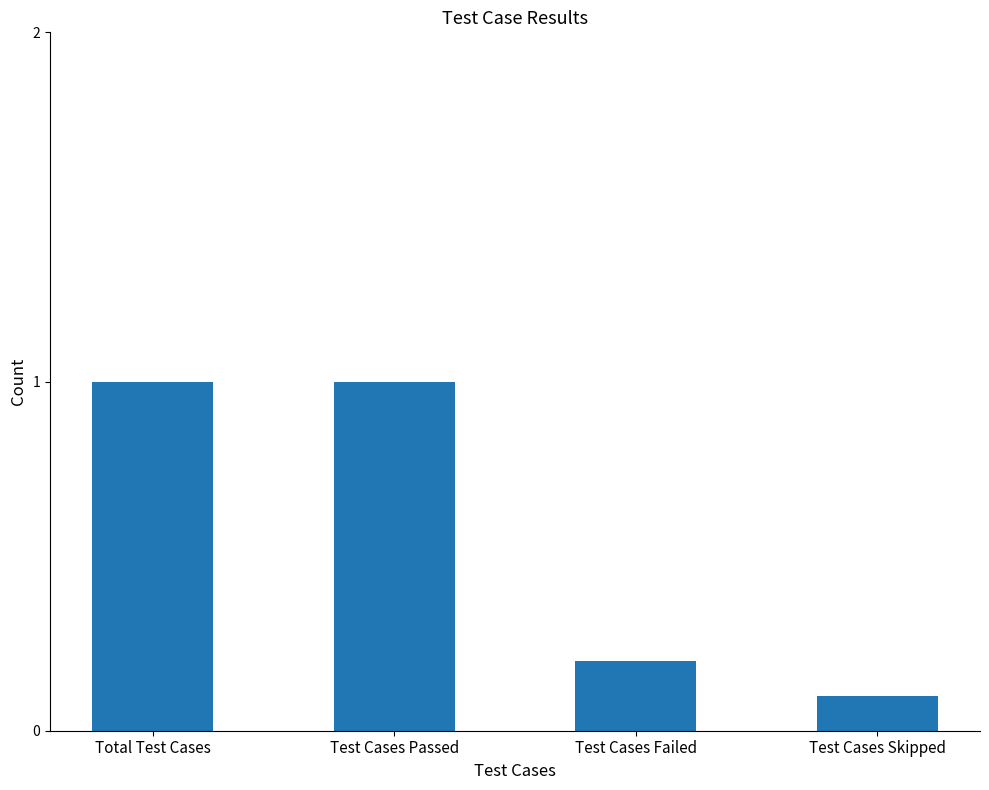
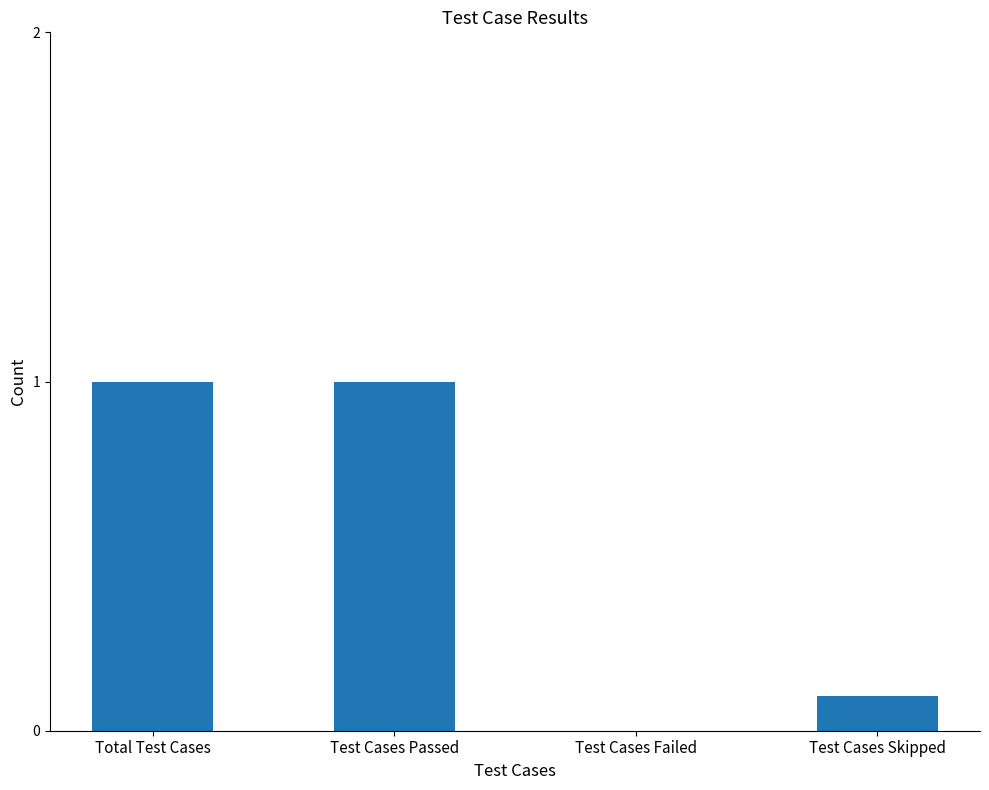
  {
    "Total Test Cases": 1.0,
    "Test Cases Passed": 1.0,
-   "Test Cases Failed": 0.2,
+   "Test Cases Failed": 0.0,
    "Test Cases Skipped": 0.1
  }
